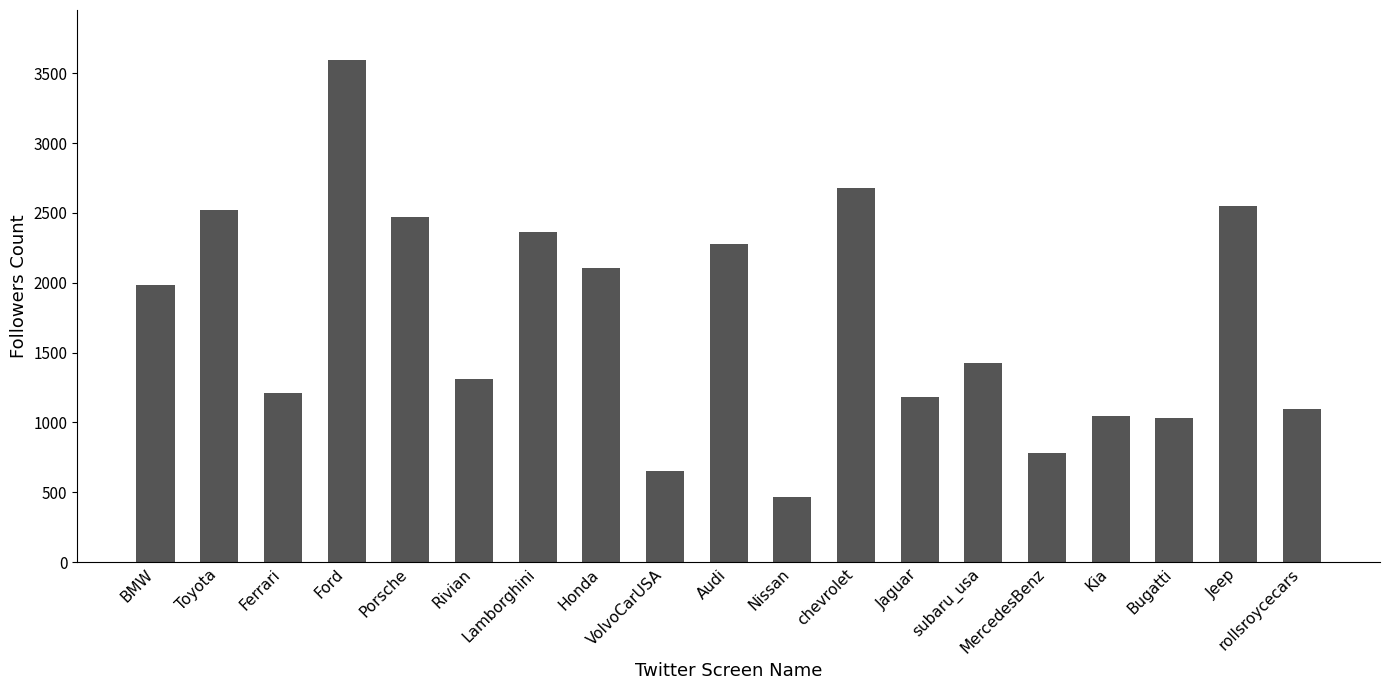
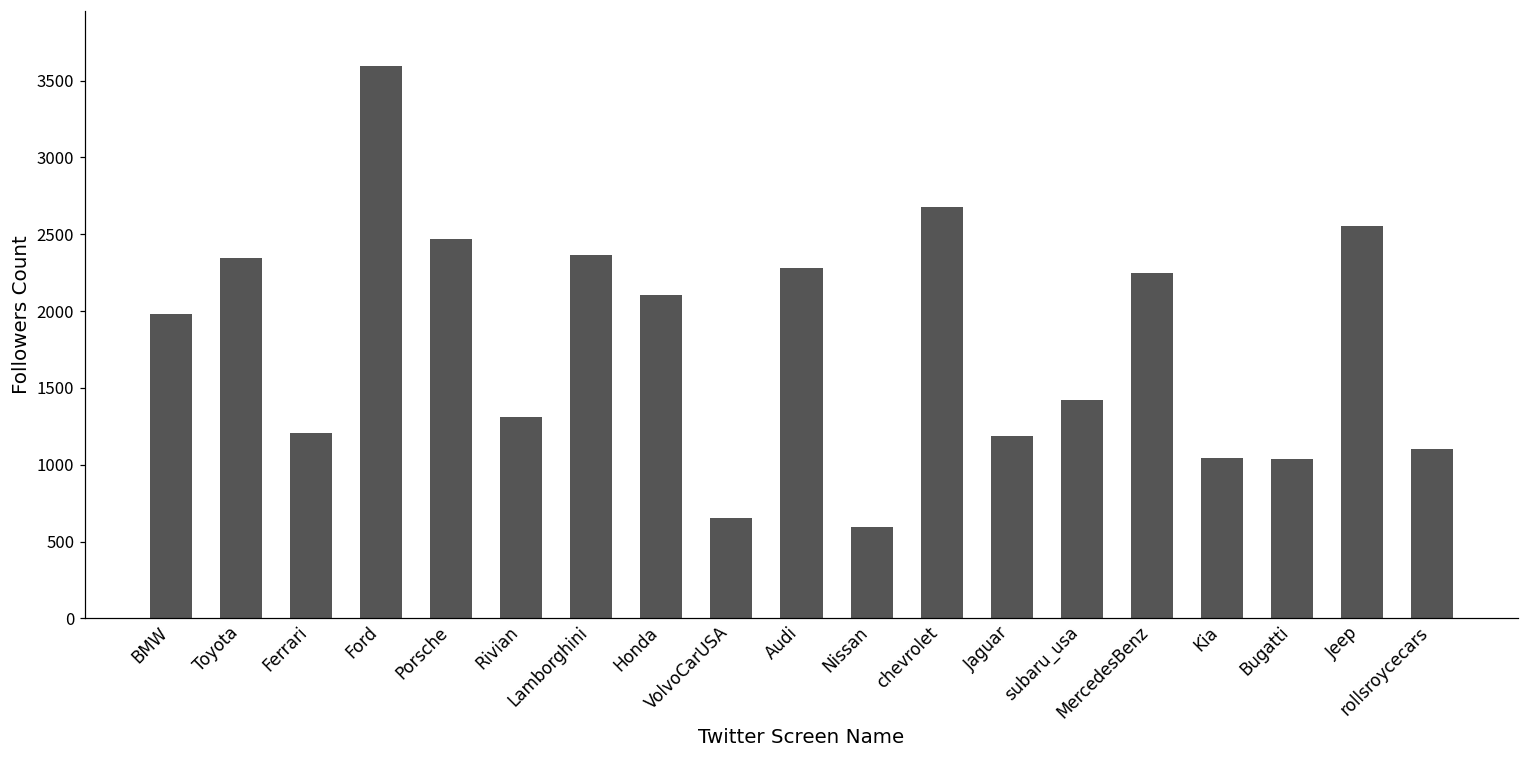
  {
    "BMW": 1980,
-   "Toyota": 2520,
+   "Toyota": 2350,
    "Ferrari": 1210,
    "Ford": 3590,
    "Porsche": 2470,
    "Rivian": 1310,
    "Lamborghini": 2370,
    "Honda": 2100,
    "VolvoCarUSA": 650,
    "Audi": 2280,
-   "Nissan": 470,
+   "Nissan": 600,
    "chevrolet": 2680,
    "Jaguar": 1190,
    "subaru_usa": 1420,
-   "MercedesBenz": 780,
+   "MercedesBenz": 2250,
    "Kia": 1050,
    "Bugatti": 1030,
    "Jeep": 2550,
    "rollsroycecars": 1100
  }
